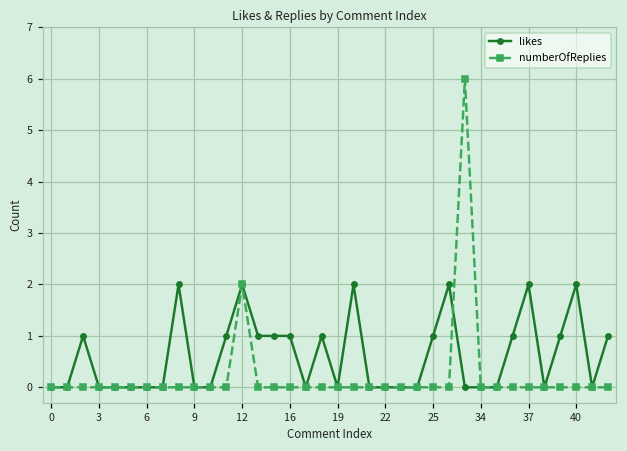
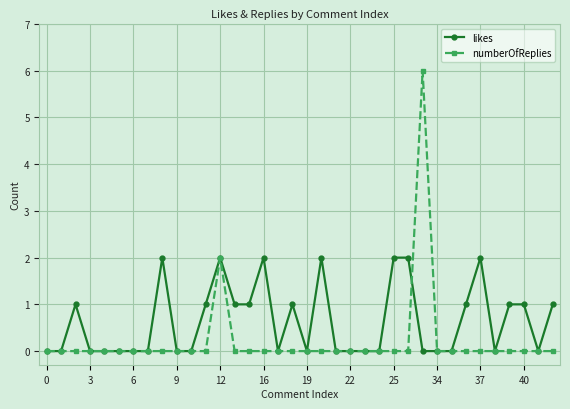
  {
    "likes": {
-     "16": 1,
-     "25": 1,
+     "16": 2,
+     "25": 2,
      "37": 2,
-     "40": 2
+     "40": 1
    },
    "numberOfReplies": {
      "16": 0,
      "25": 0,
      "37": 0,
      "40": 0
    }
  }
